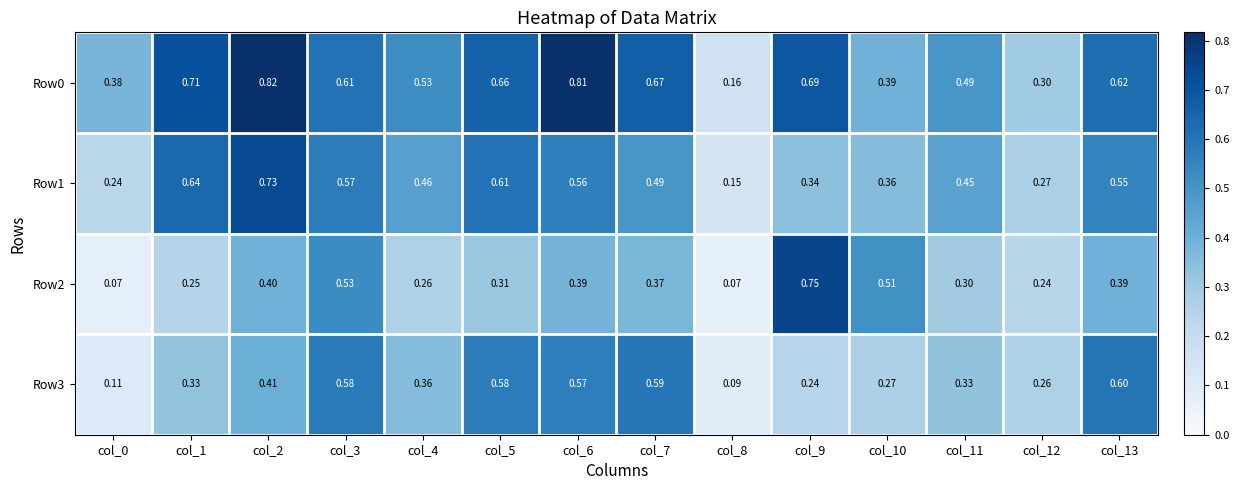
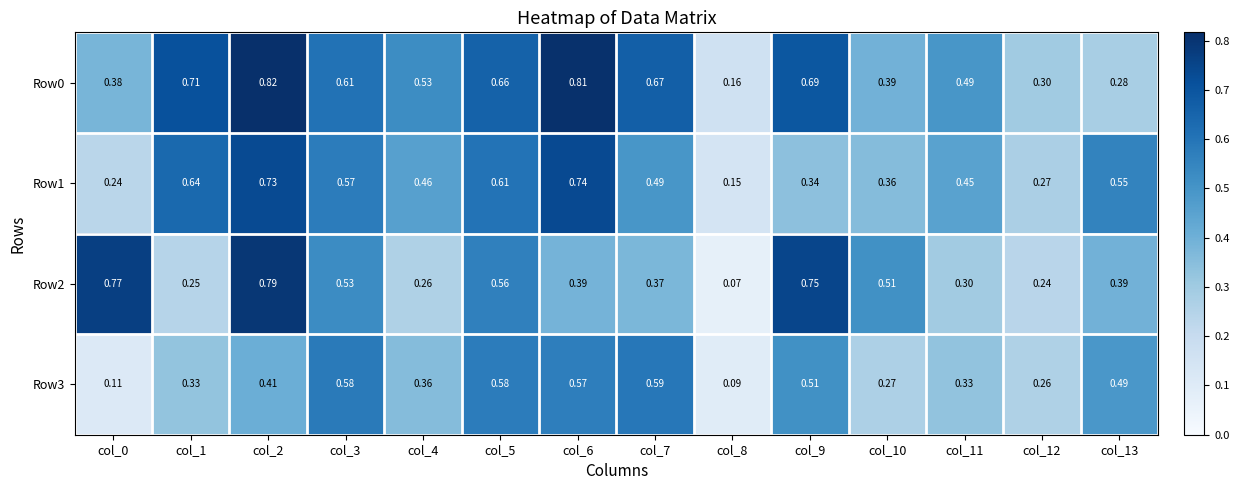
  {
    "Row0": {
      "col_0": 0.38,
      "col_1": 0.71,
      "col_2": 0.82,
      "col_3": 0.61,
      "col_4": 0.53,
      "col_5": 0.66,
      "col_6": 0.81,
      "col_7": 0.67,
      "col_8": 0.16,
      "col_9": 0.69,
      "col_10": 0.39,
      "col_11": 0.49,
      "col_12": 0.30,
-     "col_13": 0.62
+     "col_13": 0.28
    },
    "Row1": {
      "col_0": 0.24,
      "col_1": 0.64,
      "col_2": 0.73,
      "col_3": 0.57,
      "col_4": 0.46,
      "col_5": 0.61,
-     "col_6": 0.56,
+     "col_6": 0.74,
      "col_7": 0.49,
      "col_8": 0.15,
      "col_9": 0.34,
      "col_10": 0.36,
      "col_11": 0.45,
      "col_12": 0.27,
      "col_13": 0.55
    },
    "Row2": {
-     "col_0": 0.07,
+     "col_0": 0.77,
      "col_1": 0.25,
-     "col_2": 0.40,
+     "col_2": 0.79,
      "col_3": 0.53,
      "col_4": 0.26,
-     "col_5": 0.31,
+     "col_5": 0.56,
      "col_6": 0.39,
      "col_7": 0.37,
      "col_8": 0.07,
      "col_9": 0.75,
      "col_10": 0.51,
      "col_11": 0.30,
      "col_12": 0.24,
      "col_13": 0.39
    },
    "Row3": {
      "col_0": 0.11,
      "col_1": 0.33,
      "col_2": 0.41,
      "col_3": 0.58,
      "col_4": 0.36,
      "col_5": 0.58,
      "col_6": 0.57,
      "col_7": 0.59,
      "col_8": 0.09,
-     "col_9": 0.24,
+     "col_9": 0.51,
      "col_10": 0.27,
      "col_11": 0.33,
      "col_12": 0.26,
-     "col_13": 0.60
+     "col_13": 0.49
    }
  }
